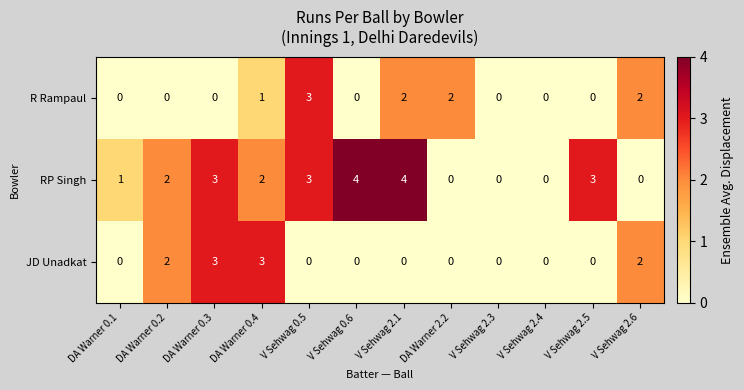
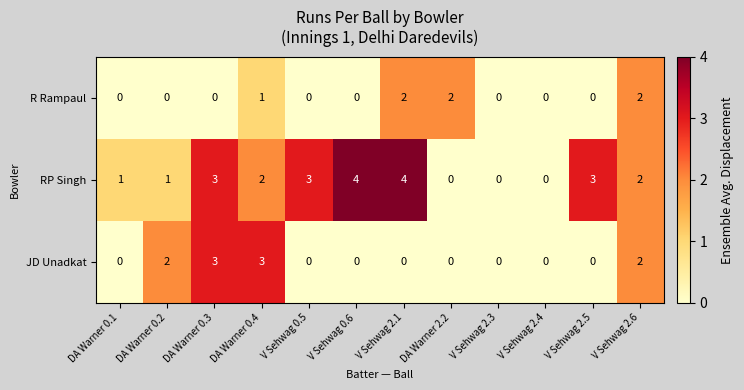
  {
    "R Rampaul": {
      "DA Warner 0.1": 0,
      "DA Warner 0.2": 0,
      "DA Warner 0.3": 0,
      "DA Warner 0.4": 1,
-     "V Sehwag 0.5": 3,
+     "V Sehwag 0.5": 0,
      "V Sehwag 0.6": 0,
      "V Sehwag 2.1": 2,
      "DA Warner 2.2": 2,
      "V Sehwag 2.3": 0,
      "V Sehwag 2.4": 0,
      "V Sehwag 2.5": 0,
      "V Sehwag 2.6": 2
    },
    "RP Singh": {
      "DA Warner 0.1": 1,
-     "DA Warner 0.2": 2,
+     "DA Warner 0.2": 1,
      "DA Warner 0.3": 3,
      "DA Warner 0.4": 2,
      "V Sehwag 0.5": 3,
      "V Sehwag 0.6": 4,
      "V Sehwag 2.1": 4,
      "DA Warner 2.2": 0,
      "V Sehwag 2.3": 0,
      "V Sehwag 2.4": 0,
      "V Sehwag 2.5": 3,
-     "V Sehwag 2.6": 0
+     "V Sehwag 2.6": 2
    },
    "JD Unadkat": {
      "DA Warner 0.1": 0,
      "DA Warner 0.2": 2,
      "DA Warner 0.3": 3,
      "DA Warner 0.4": 3,
      "V Sehwag 0.5": 0,
      "V Sehwag 0.6": 0,
      "V Sehwag 2.1": 0,
      "DA Warner 2.2": 0,
      "V Sehwag 2.3": 0,
      "V Sehwag 2.4": 0,
      "V Sehwag 2.5": 0,
      "V Sehwag 2.6": 2
    }
  }
